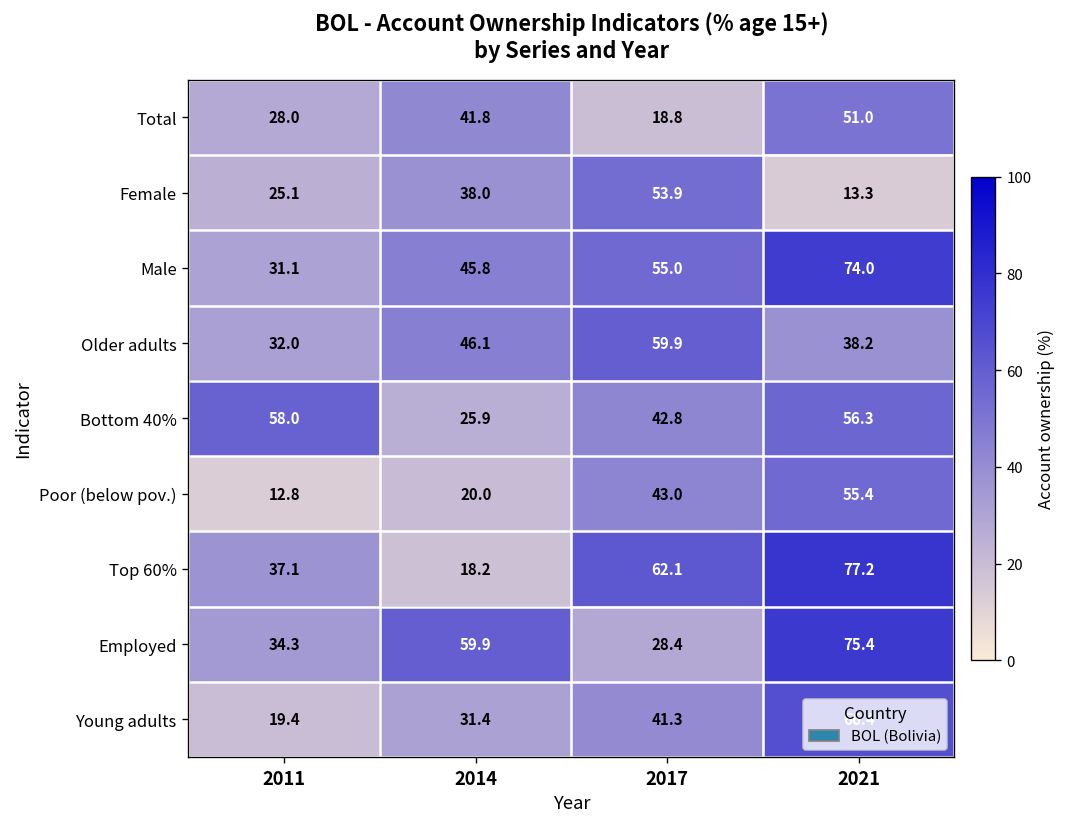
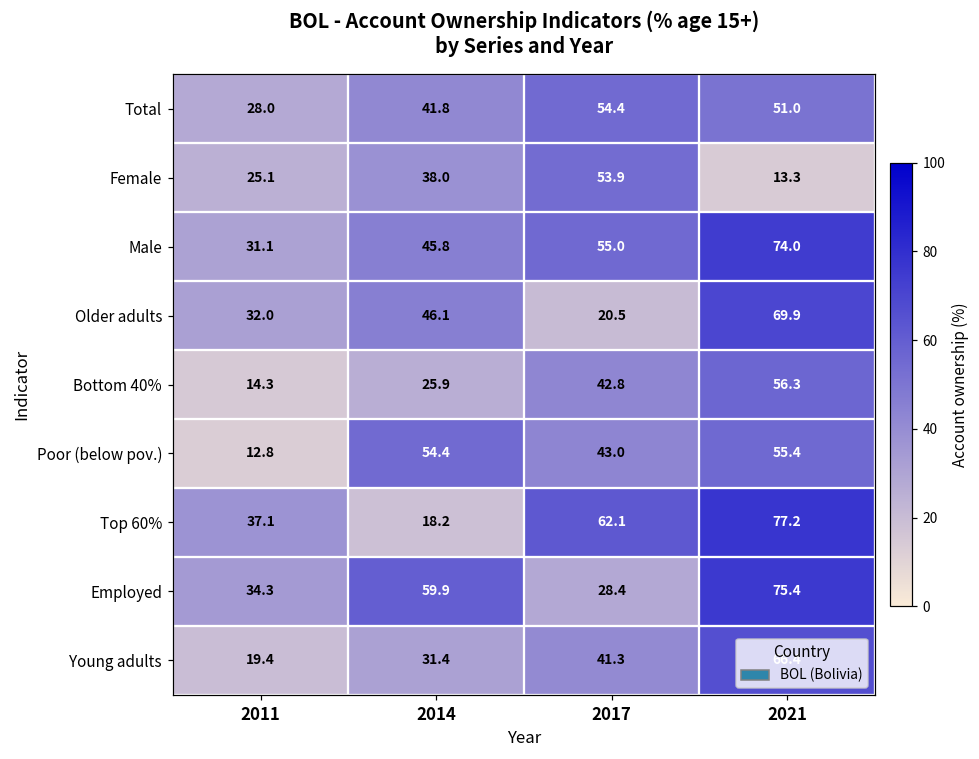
  {
    "Total": {
      "2011": 28.0,
      "2014": 41.8,
-     "2017": 18.8,
+     "2017": 54.4,
      "2021": 51.0
    },
    "Female": {
      "2011": 25.1,
      "2014": 38.0,
      "2017": 53.9,
      "2021": 13.3
    },
    "Male": {
      "2011": 31.1,
      "2014": 45.8,
      "2017": 55.0,
      "2021": 74.0
    },
    "Older adults": {
      "2011": 32.0,
      "2014": 46.1,
-     "2017": 59.9,
-     "2021": 38.2
+     "2017": 20.5,
+     "2021": 69.9
    },
    "Bottom 40%": {
-     "2011": 58.0,
+     "2011": 14.3,
      "2014": 25.9,
      "2017": 42.8,
      "2021": 56.3
    },
    "Poor (below pov.)": {
      "2011": 12.8,
-     "2014": 20.0,
+     "2014": 54.4,
      "2017": 43.0,
      "2021": 55.4
    },
    "Top 60%": {
      "2011": 37.1,
      "2014": 18.2,
      "2017": 62.1,
      "2021": 77.2
    },
    "Employed": {
      "2011": 34.3,
      "2014": 59.9,
      "2017": 28.4,
      "2021": 75.4
    },
    "Young adults": {
      "2011": 19.4,
      "2014": 31.4,
      "2017": 41.3
    }
  }
